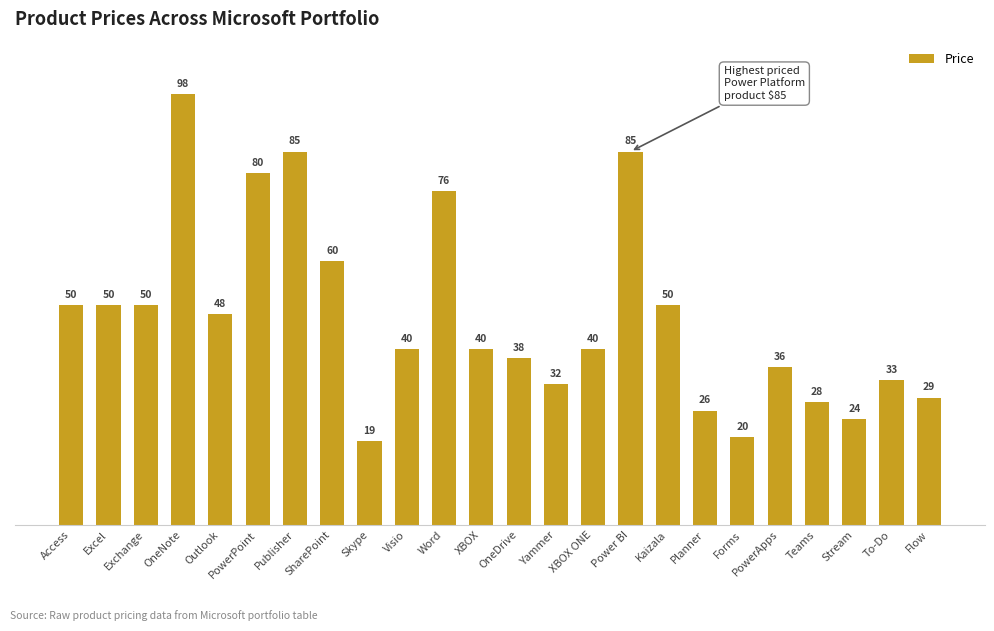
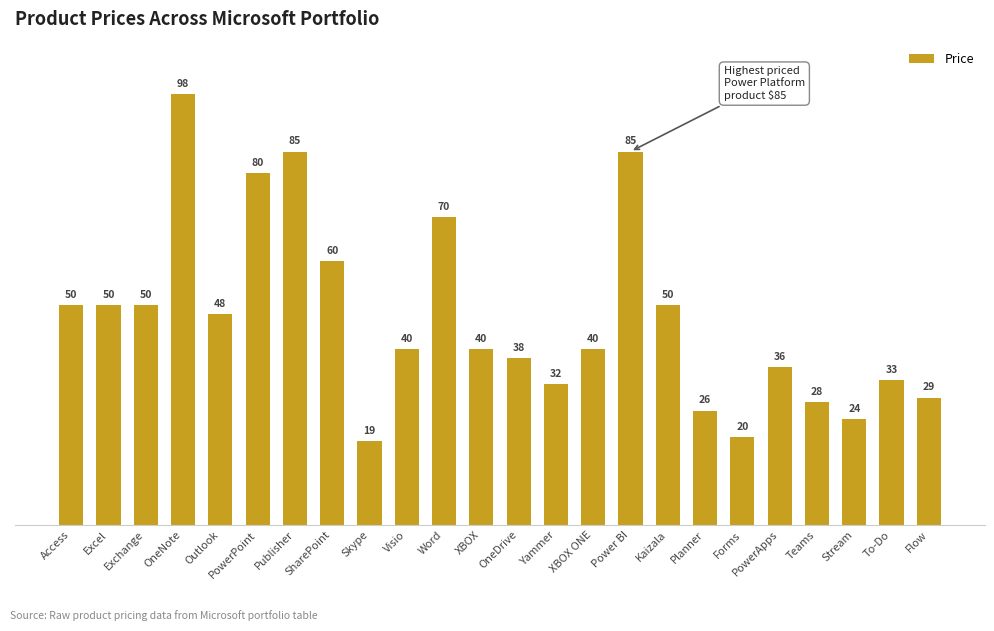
  {
    "Access": 50,
    "Excel": 50,
    "Exchange": 50,
    "OneNote": 98,
    "Outlook": 48,
    "PowerPoint": 80,
    "Publisher": 85,
    "SharePoint": 60,
    "Skype": 19,
    "Visio": 40,
-   "Word": 76,
+   "Word": 70,
    "XBOX": 40,
    "OneDrive": 38,
    "Yammer": 32,
    "XBOX ONE": 40,
    "Kaizala": 50,
    "Planner": 26,
    "Forms": 20,
    "PowerApps": 36,
    "Teams": 28,
    "Stream": 24,
    "To-Do": 33,
    "Flow": 29
  }
